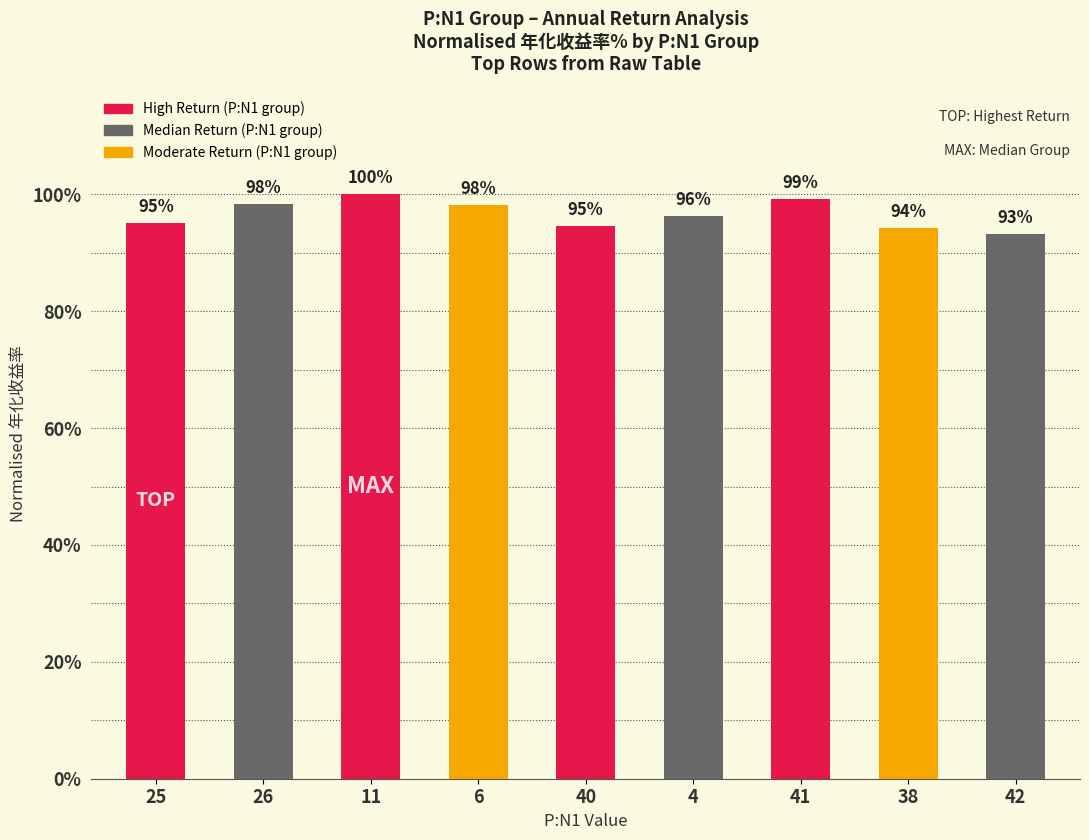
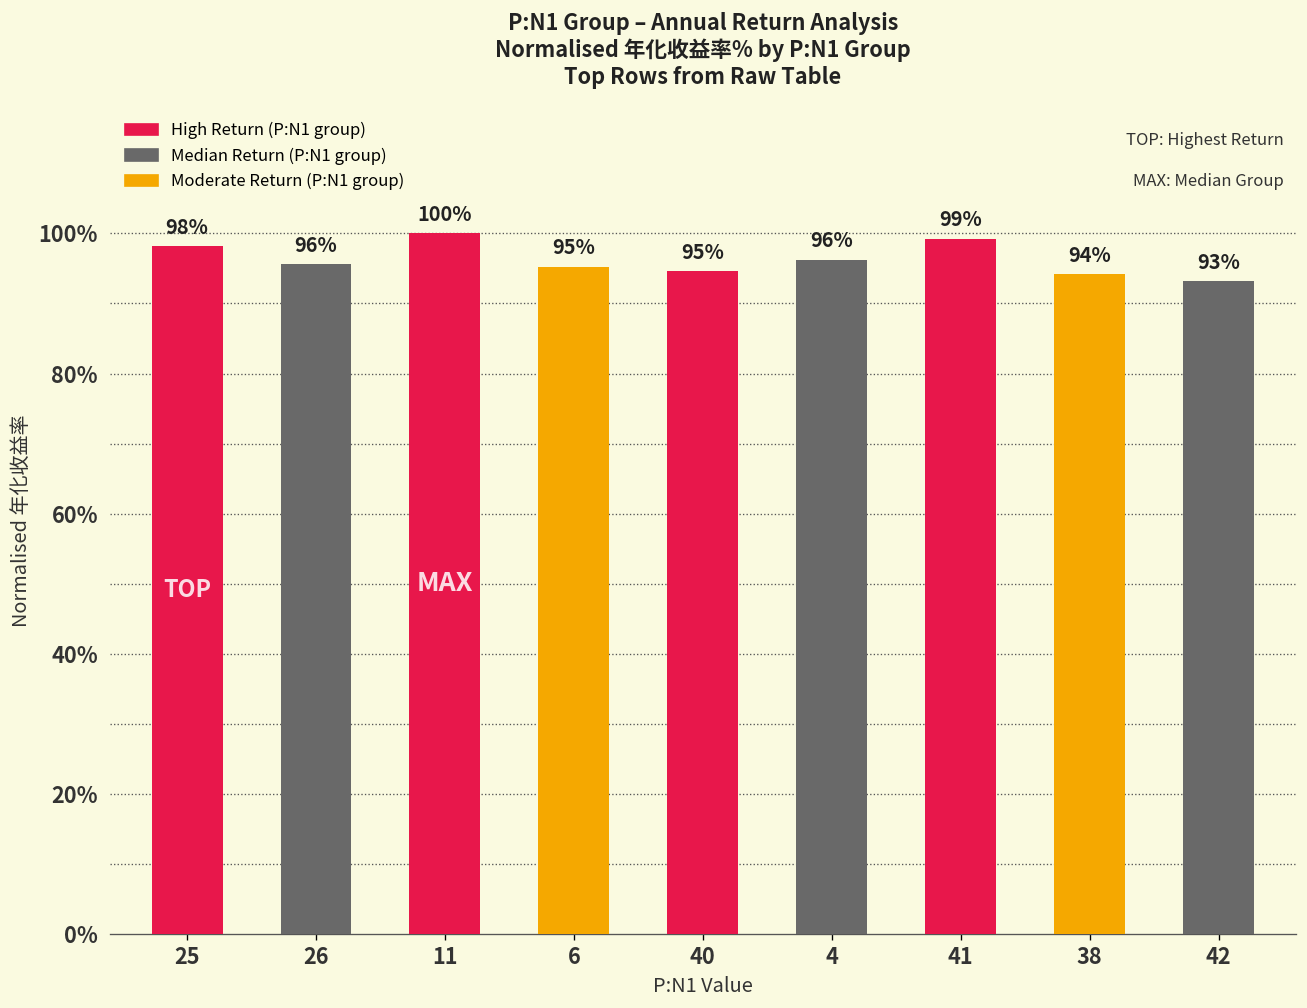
  {
-   "25": "95%",
-   "26": "98%",
+   "25": "98%",
+   "26": "96%",
    "11": "100%",
-   "6": "98%",
+   "6": "95%",
    "40": "95%",
    "4": "96%",
    "41": "99%",
    "38": "94%",
    "42": "93%"
  }
